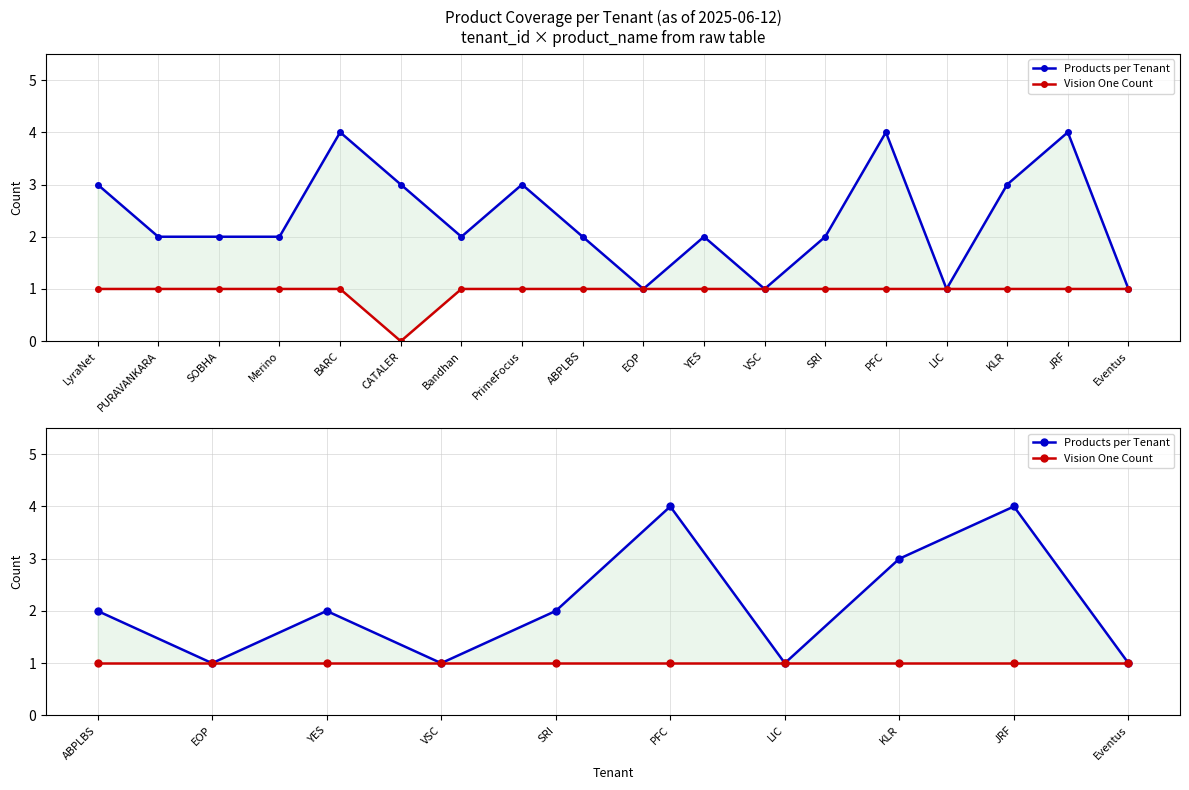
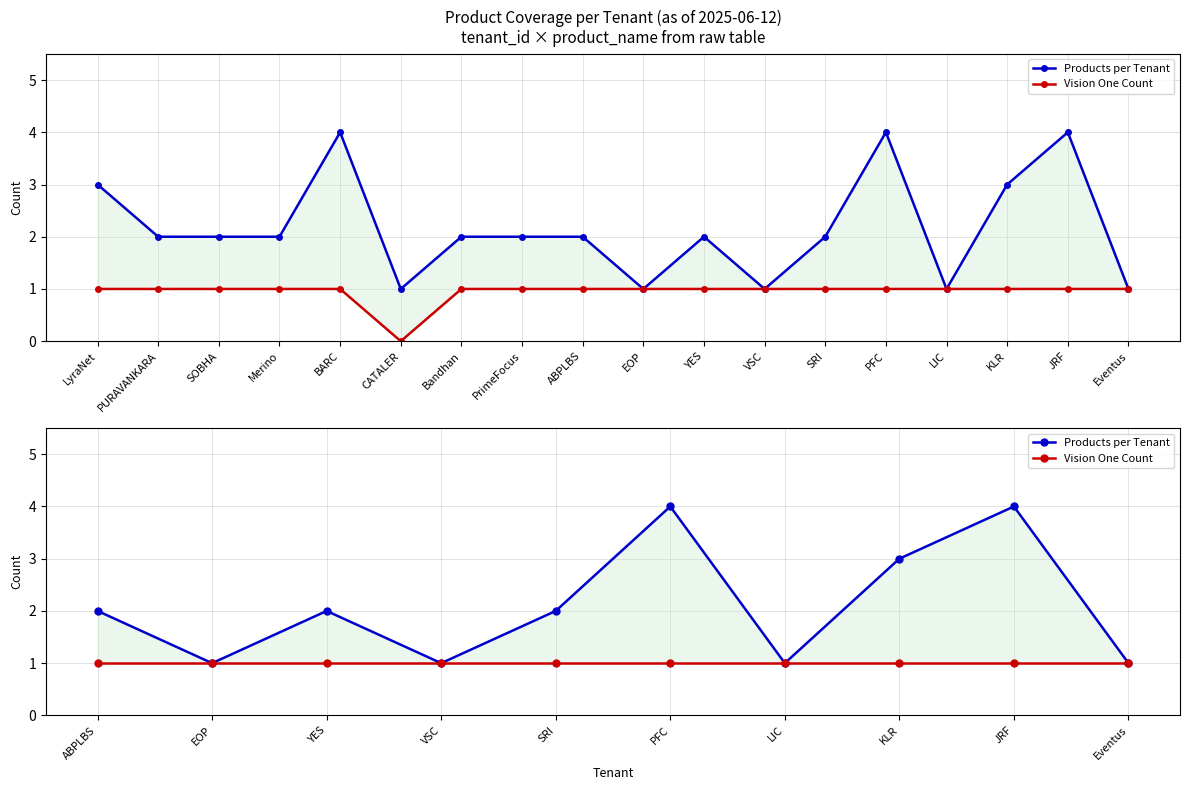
  {
    "Product Coverage per Tenant (as of 2025-06-12) tenant_id × product_name from raw table": {
      "Products per Tenant": {
        "LyraNet": 3,
        "PURAVANKARA": 2,
        "SOBHA": 2,
        "Merino": 2,
        "BARC": 4,
-       "CATALER": 3,
+       "CATALER": 1,
        "Bandhan": 2,
-       "PrimeFocus": 3,
+       "PrimeFocus": 2,
        "ABPLBS": 2,
        "YES": 2,
        "SRI": 2,
        "PFC": 4,
        "KLR": 3,
        "JRF": 4
      },
      "Vision One Count": {
        "LyraNet": 1,
        "PURAVANKARA": 1,
        "SOBHA": 1,
        "Merino": 1,
        "BARC": 1,
        "CATALER": 0,
        "Bandhan": 1,
        "PrimeFocus": 1,
        "ABPLBS": 1,
        "YES": 1,
        "SRI": 1,
        "PFC": 1,
        "KLR": 1,
        "JRF": 1
      }
    }
  }
